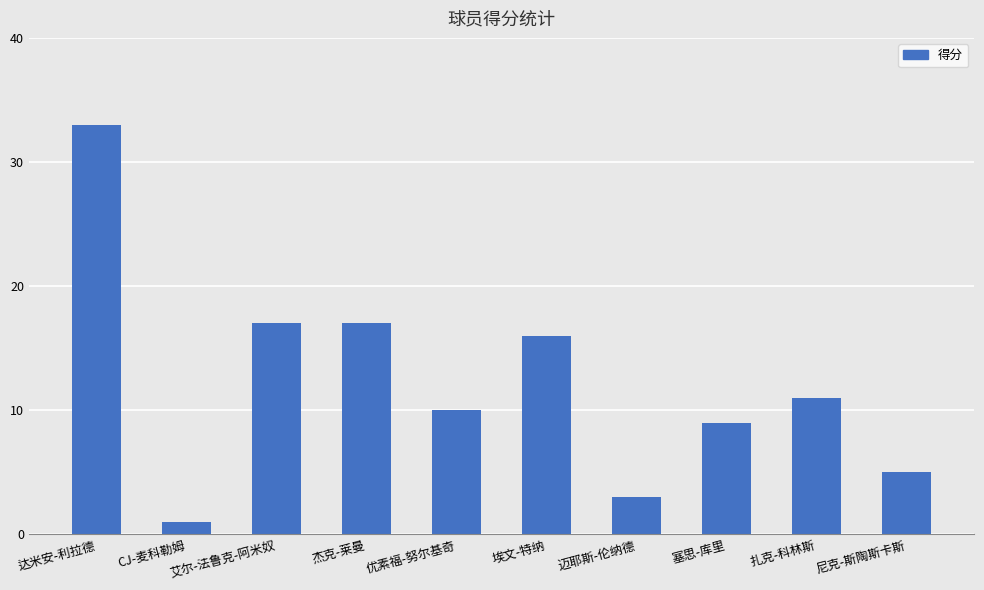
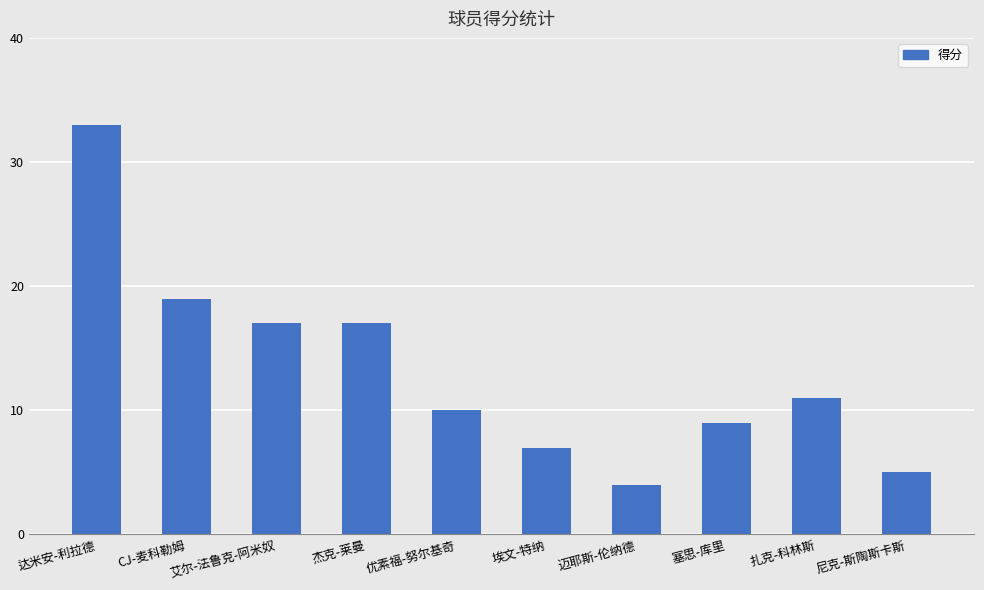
  {
    "达米安-利拉德": 33,
-   "CJ-麦科勒姆": 1,
+   "CJ-麦科勒姆": 19,
    "艾尔-法鲁克-阿米奴": 17,
    "杰克-莱曼": 17,
    "优素福-努尔基奇": 10,
-   "埃文-特纳": 16,
-   "迈耶斯-伦纳德": 3,
+   "埃文-特纳": 7,
+   "迈耶斯-伦纳德": 4,
    "塞思-库里": 9,
    "扎克-科林斯": 11,
    "尼克-斯陶斯卡斯": 5
  }
